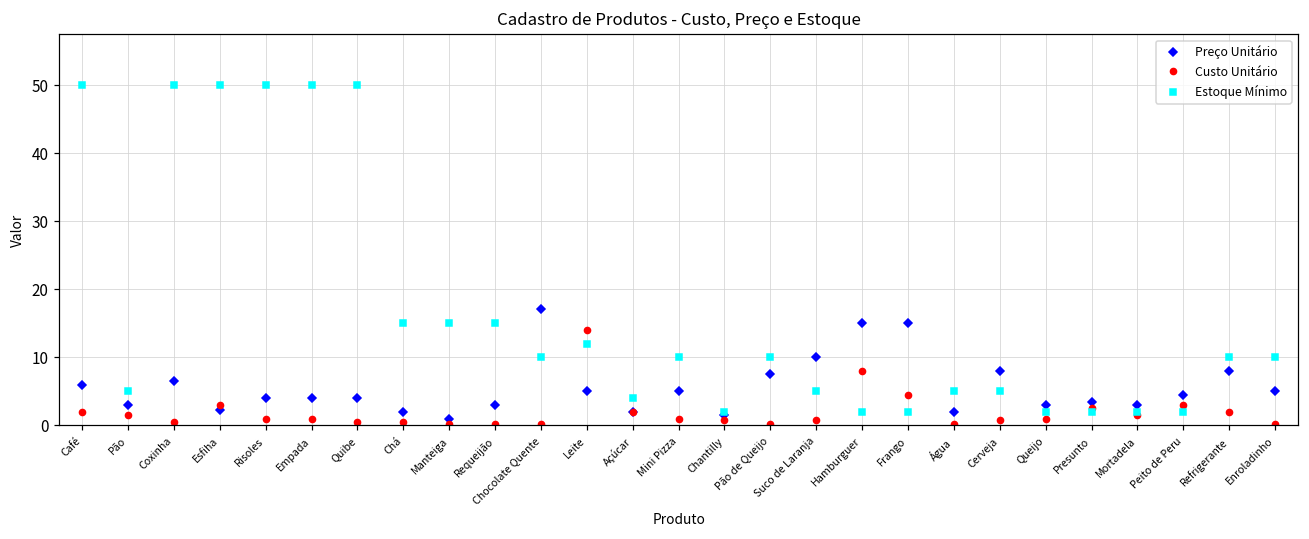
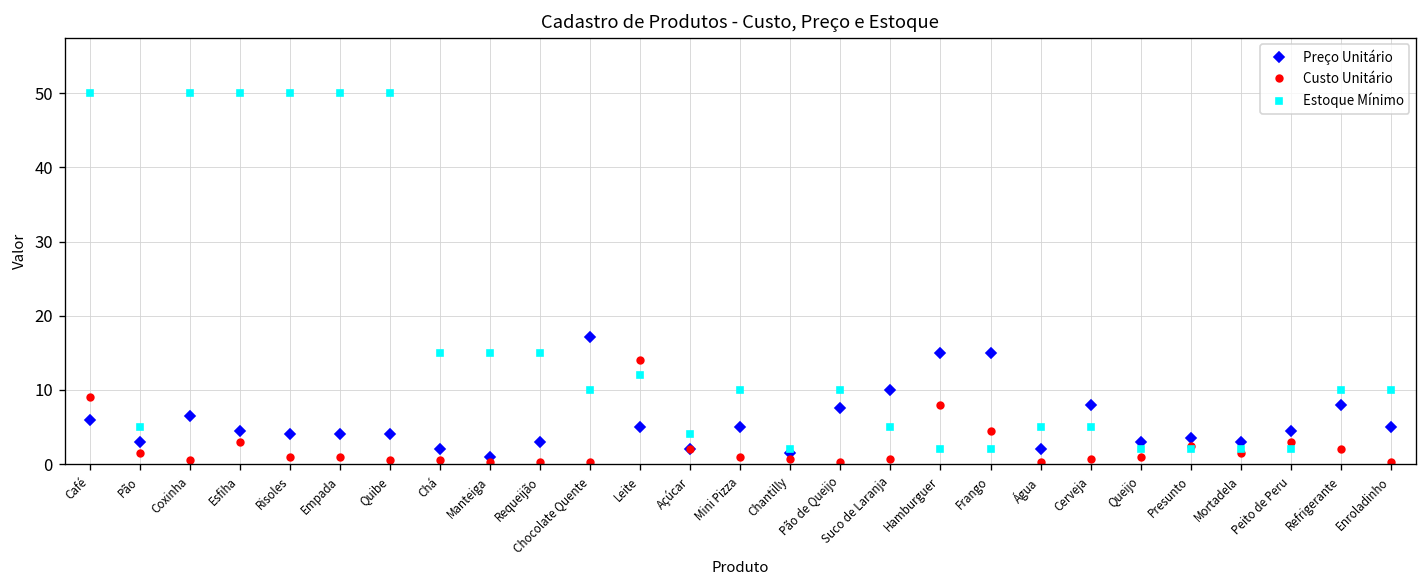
  {
    "Preço Unitário": {
      "Café": 6,
      "Pão": 3,
      "Coxinha": 7,
-     "Esfiha": 2,
+     "Esfiha": 5,
      "Risoles": 4,
      "Empada": 4,
      "Quibe": 4,
      "Chá": 2,
      "Manteiga": 1,
      "Requeijão": 3,
      "Chocolate Quente": 17,
      "Leite": 5,
      "Mini Pizza": 5,
      "Chantilly": 2,
      "Pão de Queijo": 8,
      "Suco de Laranja": 10,
      "Hamburguer": 15,
      "Frango": 15,
      "Água": 2,
      "Cerveja": 8,
      "Queijo": 3,
      "Presunto": 4,
      "Mortadela": 3,
      "Peito de Peru": 5,
      "Refrigerante": 8,
      "Enroladinho": 5
    },
    "Custo Unitário": {
-     "Café": 2,
+     "Café": 9,
      "Pão": 2,
      "Coxinha": 1,
      "Esfiha": 3,
      "Risoles": 1,
      "Empada": 1,
      "Quibe": 1,
      "Chá": 1,
      "Manteiga": 0,
      "Requeijão": 0,
      "Chocolate Quente": 0,
      "Leite": 14,
      "Mini Pizza": 1,
      "Chantilly": 1,
      "Pão de Queijo": 0,
      "Suco de Laranja": 1,
      "Hamburguer": 8,
      "Frango": 5,
      "Água": 0,
      "Cerveja": 1,
      "Queijo": 1,
      "Presunto": 3,
      "Mortadela": 2,
      "Peito de Peru": 3,
      "Refrigerante": 2,
      "Enroladinho": 0
    },
    "Estoque Mínimo": {
      "Café": 50,
      "Pão": 5,
      "Coxinha": 50,
      "Esfiha": 50,
      "Risoles": 50,
      "Empada": 50,
      "Quibe": 50,
      "Chá": 15,
      "Manteiga": 15,
      "Requeijão": 15,
      "Chocolate Quente": 10,
      "Leite": 12,
      "Açúcar": 4,
      "Mini Pizza": 10,
      "Chantilly": 2,
      "Pão de Queijo": 10,
      "Suco de Laranja": 5,
      "Hamburguer": 2,
      "Frango": 2,
      "Água": 5,
      "Cerveja": 5,
      "Queijo": 2,
      "Presunto": 2,
      "Mortadela": 2,
      "Peito de Peru": 2,
      "Refrigerante": 10,
      "Enroladinho": 10
    }
  }
